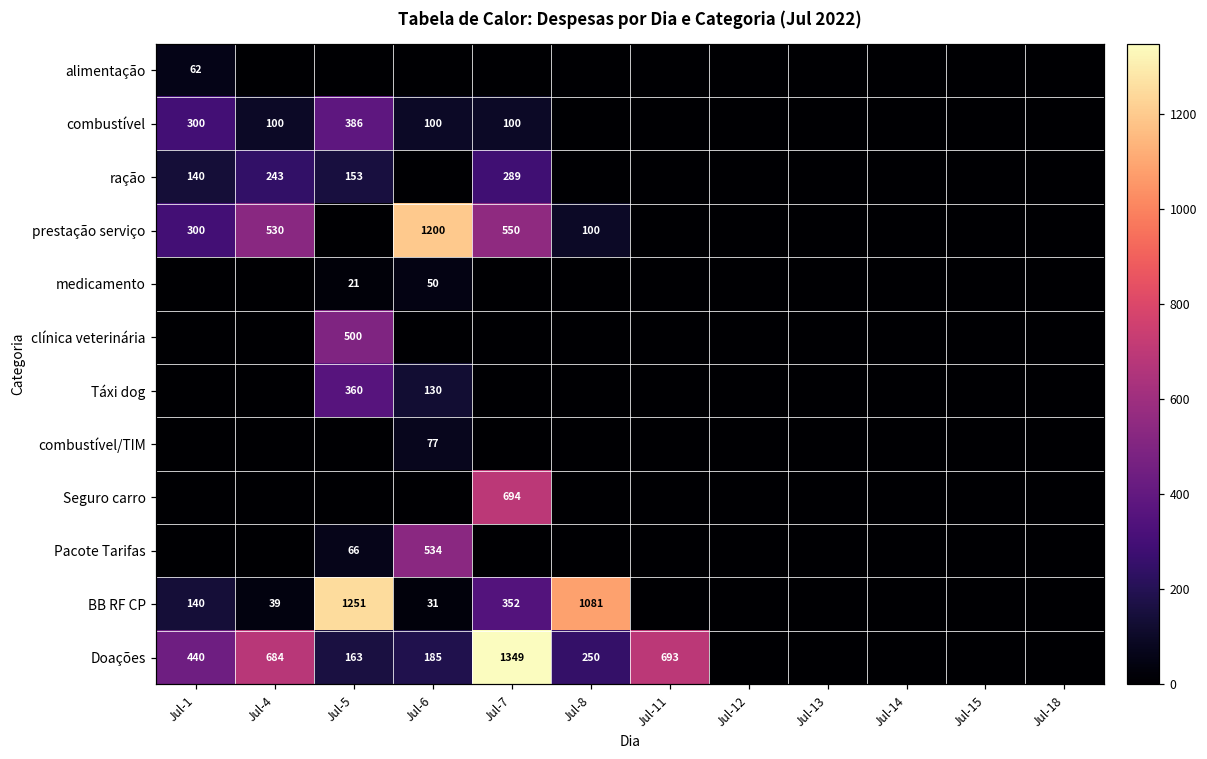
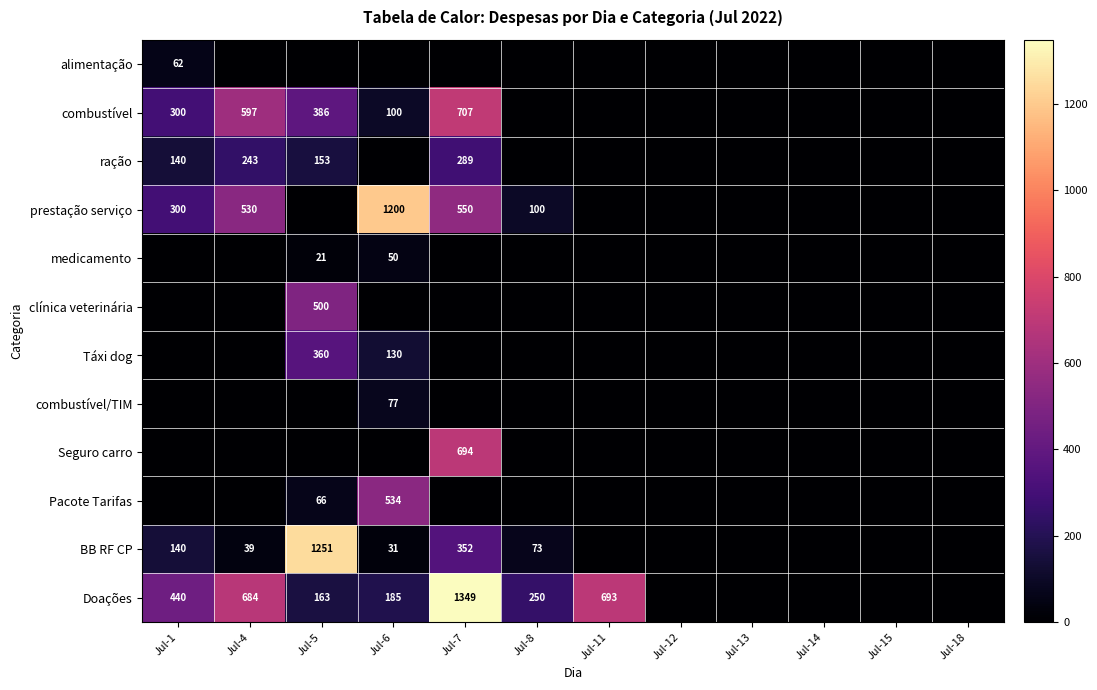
  {
    "alimentação": {
      "Jul-1": 62
    },
    "combustível": {
      "Jul-1": 300,
-     "Jul-4": 100,
+     "Jul-4": 597,
      "Jul-5": 386,
      "Jul-6": 100,
-     "Jul-7": 100
+     "Jul-7": 707
    },
    "ração": {
      "Jul-1": 140,
      "Jul-4": 243,
      "Jul-5": 153,
      "Jul-7": 289
    },
    "prestação serviço": {
      "Jul-1": 300,
      "Jul-4": 530,
      "Jul-6": 1200,
      "Jul-7": 550,
      "Jul-8": 100
    },
    "medicamento": {
      "Jul-5": 21,
      "Jul-6": 50
    },
    "clínica veterinária": {
      "Jul-5": 500
    },
    "Táxi dog": {
      "Jul-5": 360,
      "Jul-6": 130
    },
    "combustível/TIM": {
      "Jul-6": 77
    },
    "Seguro carro": {
      "Jul-7": 694
    },
    "Pacote Tarifas": {
      "Jul-5": 66,
      "Jul-6": 534
    },
    "BB RF CP": {
      "Jul-1": 140,
      "Jul-4": 39,
      "Jul-5": 1251,
      "Jul-6": 31,
      "Jul-7": 352,
-     "Jul-8": 1081
+     "Jul-8": 73
    },
    "Doações": {
      "Jul-1": 440,
      "Jul-4": 684,
      "Jul-5": 163,
      "Jul-6": 185,
      "Jul-7": 1349,
      "Jul-8": 250,
      "Jul-11": 693
    }
  }
